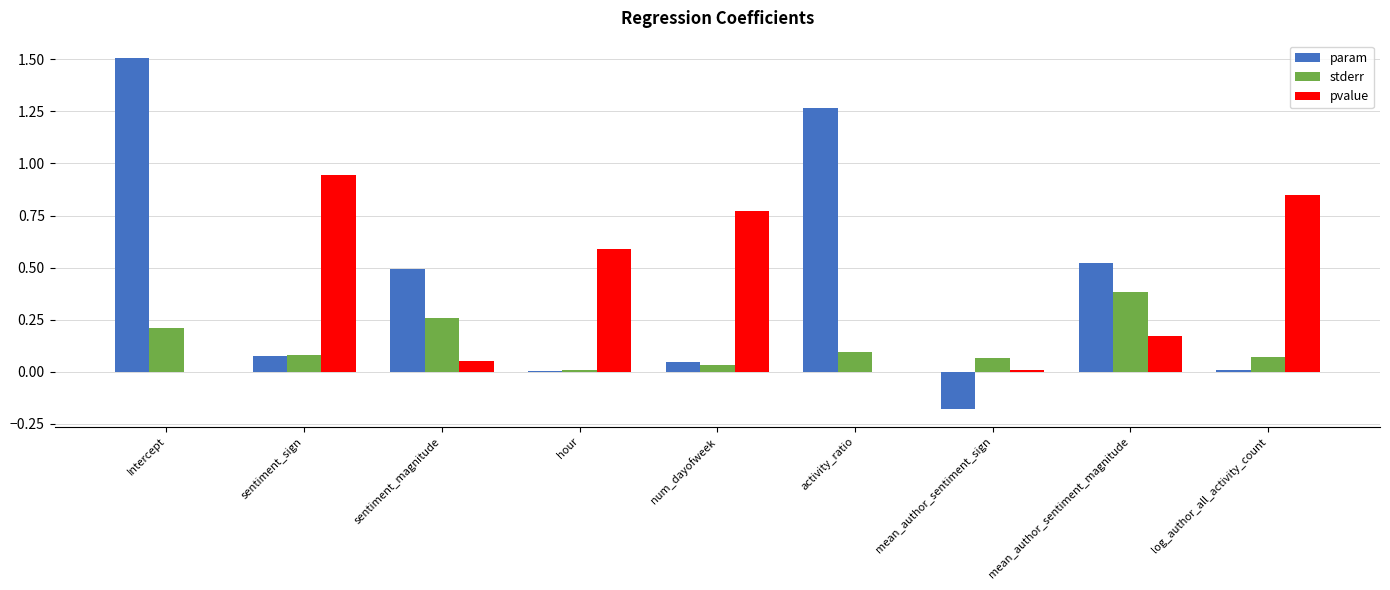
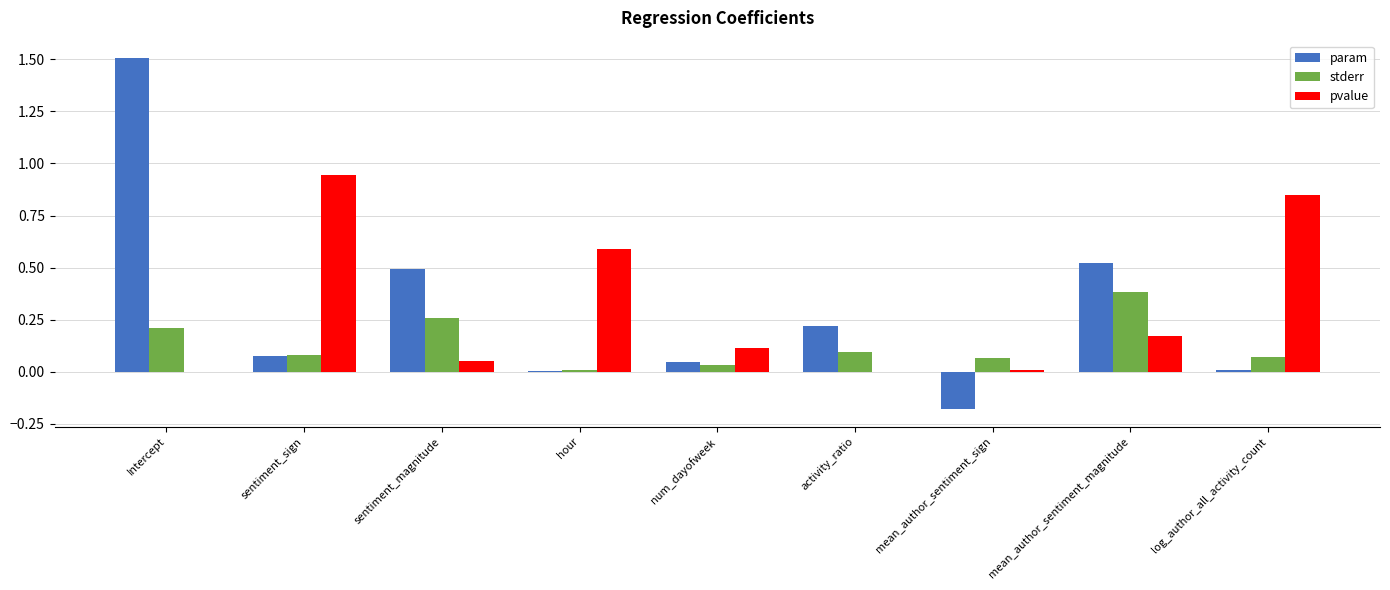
  {
    "param": {
      "Intercept": 1.51,
      "sentiment_sign": 0.08,
      "sentiment_magnitude": 0.50,
      "num_dayofweek": 0.05,
-     "activity_ratio": 1.26,
+     "activity_ratio": 0.22,
      "mean_author_sentiment_sign": -0.18,
      "mean_author_sentiment_magnitude": 0.52
    },
    "stderr": {
      "Intercept": 0.21,
      "sentiment_sign": 0.08,
      "sentiment_magnitude": 0.26,
      "num_dayofweek": 0.03,
      "activity_ratio": 0.09,
      "mean_author_sentiment_sign": 0.07,
      "mean_author_sentiment_magnitude": 0.38,
      "log_author_all_activity_count": 0.07
    },
    "pvalue": {
      "sentiment_sign": 0.94,
      "sentiment_magnitude": 0.05,
      "hour": 0.59,
-     "num_dayofweek": 0.77,
+     "num_dayofweek": 0.11,
      "mean_author_sentiment_magnitude": 0.17,
      "log_author_all_activity_count": 0.85
    }
  }
